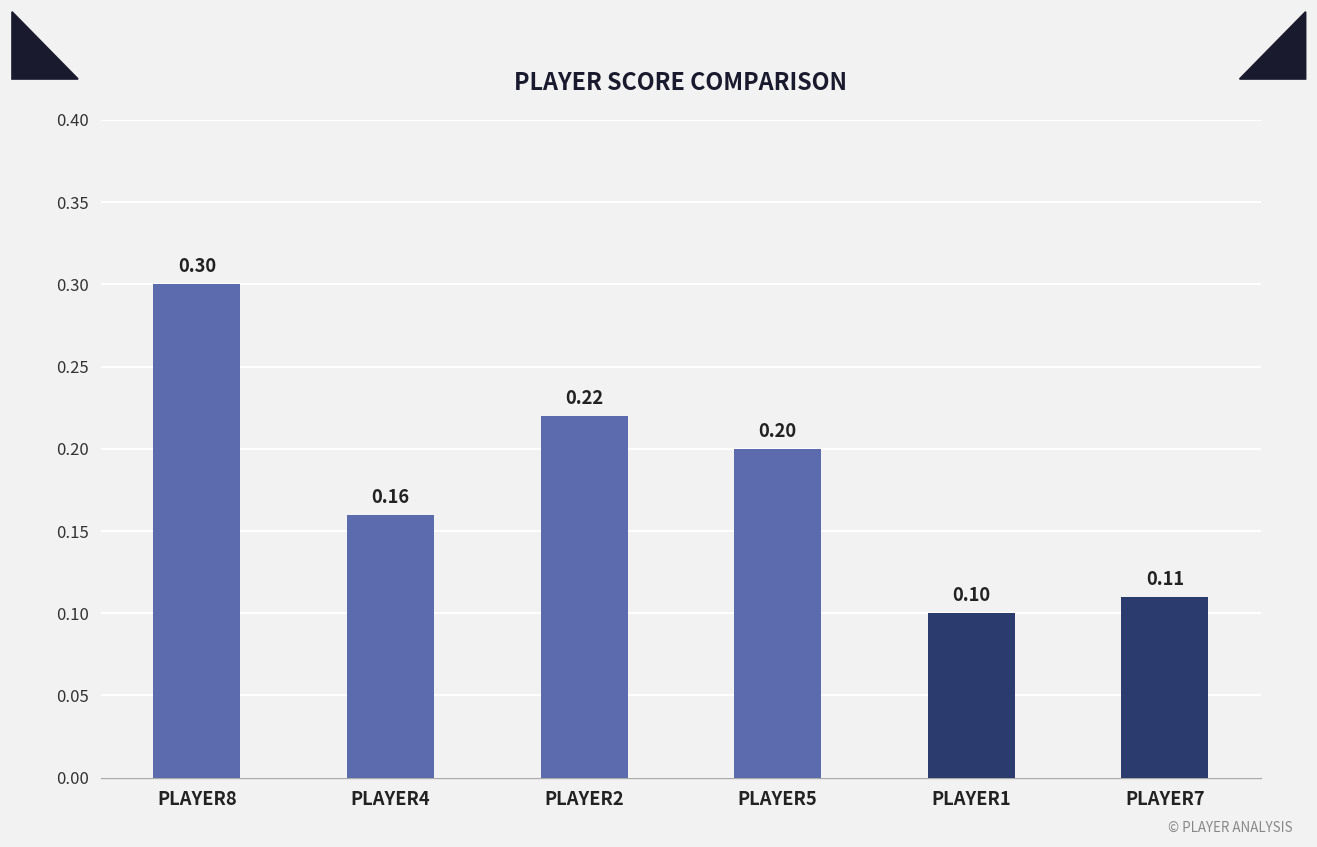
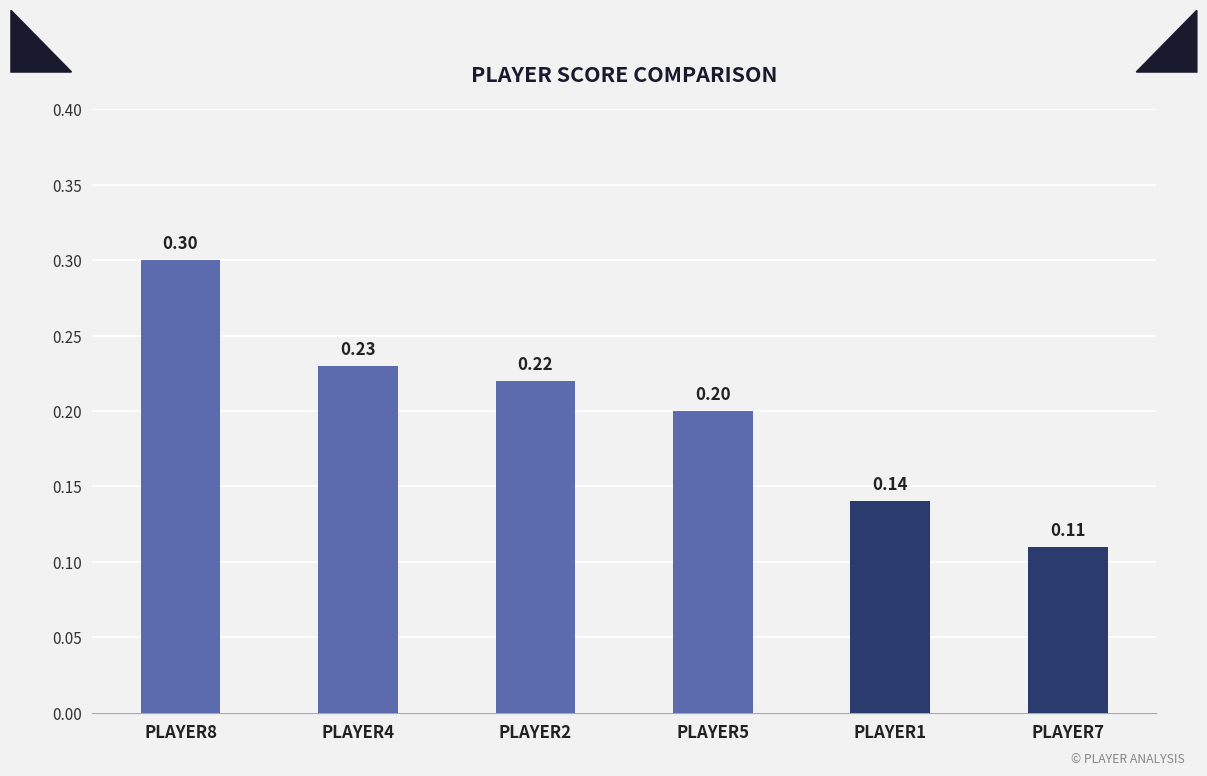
  {
    "PLAYER8": 0.30,
-   "PLAYER4": 0.16,
+   "PLAYER4": 0.23,
    "PLAYER2": 0.22,
    "PLAYER5": 0.20,
-   "PLAYER1": 0.10,
+   "PLAYER1": 0.14,
    "PLAYER7": 0.11
  }
